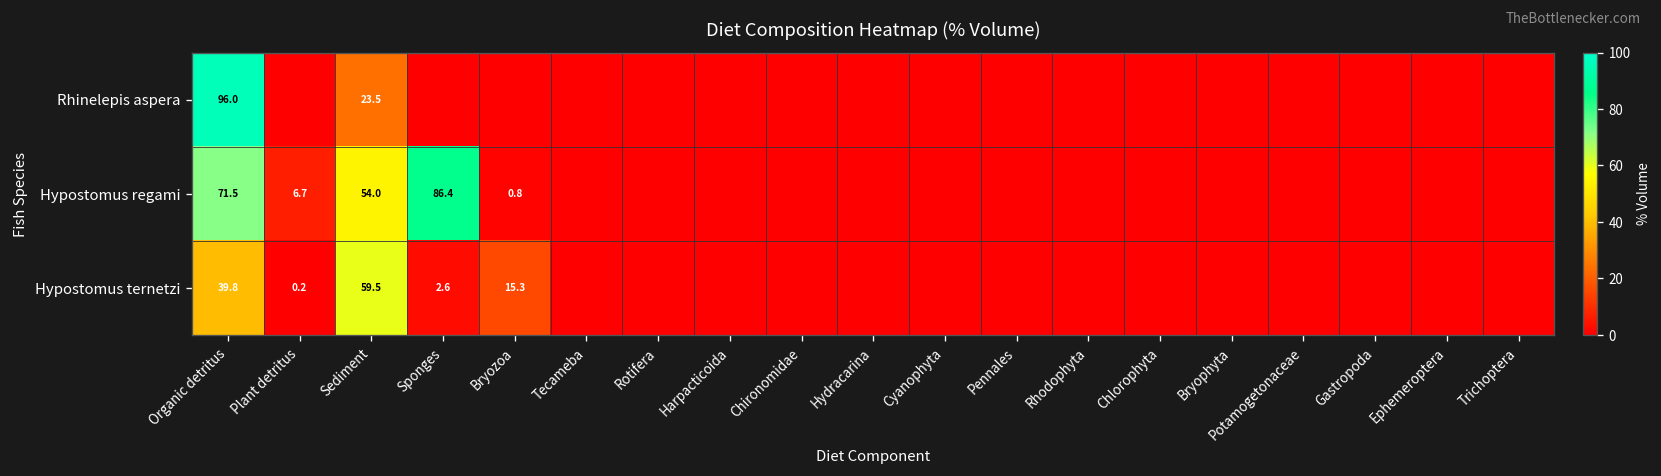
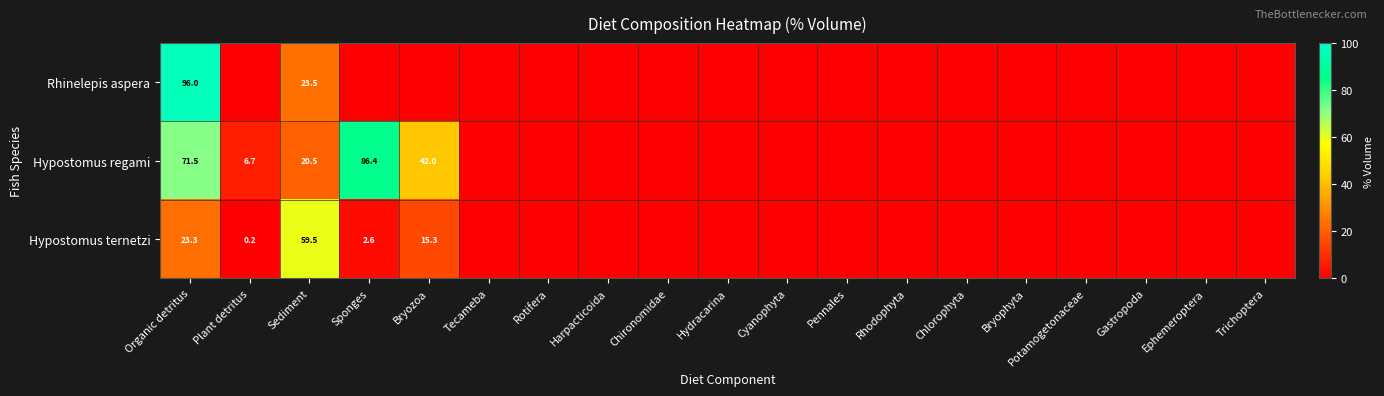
  {
    "Rhinelepis aspera": {
      "Organic detritus": 96.0,
      "Sediment": 23.5
    },
    "Hypostomus regami": {
      "Organic detritus": 71.5,
      "Plant detritus": 6.7,
-     "Sediment": 54.0,
+     "Sediment": 20.5,
      "Sponges": 86.4,
-     "Bryozoa": 0.8
+     "Bryozoa": 42.0
    },
    "Hypostomus ternetzi": {
-     "Organic detritus": 39.8,
+     "Organic detritus": 23.3,
      "Plant detritus": 0.2,
      "Sediment": 59.5,
      "Sponges": 2.6,
      "Bryozoa": 15.3
    }
  }
